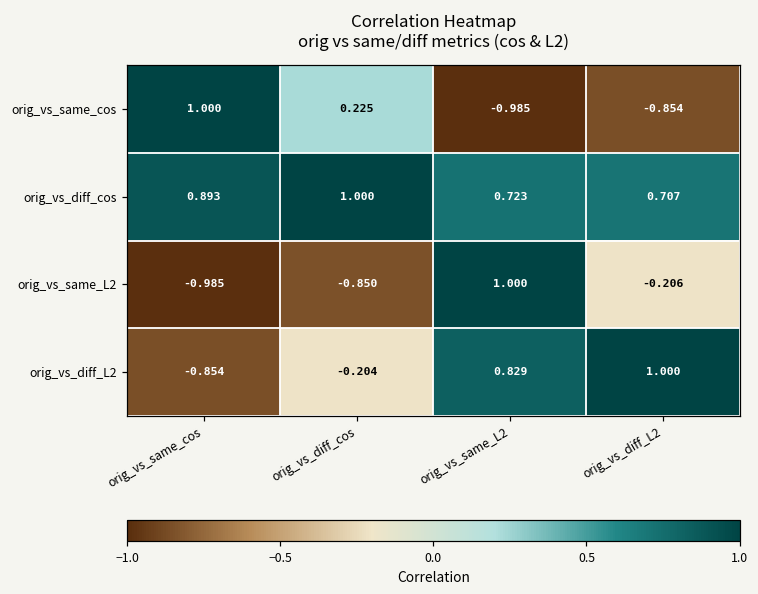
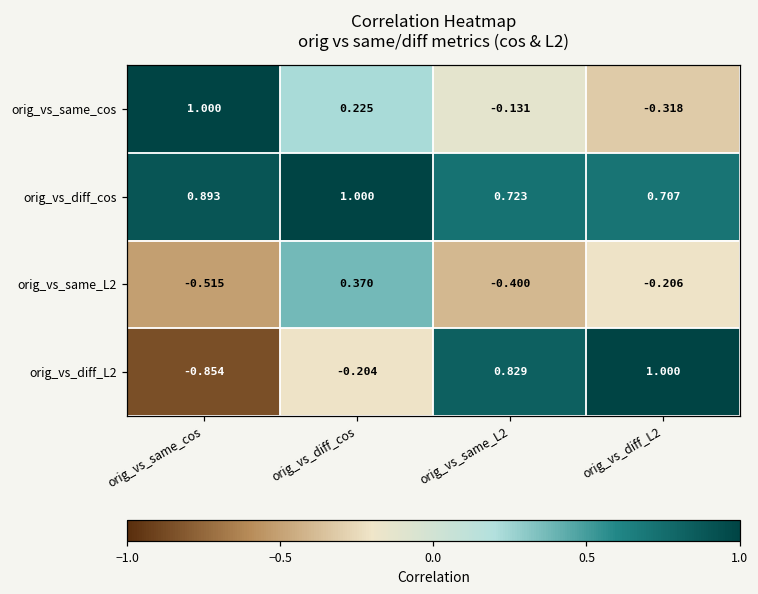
  {
    "orig_vs_same_cos": {
      "orig_vs_same_cos": 1.000,
      "orig_vs_diff_cos": 0.225,
-     "orig_vs_same_L2": -0.985,
-     "orig_vs_diff_L2": -0.854
+     "orig_vs_same_L2": -0.131,
+     "orig_vs_diff_L2": -0.318
    },
    "orig_vs_diff_cos": {
      "orig_vs_same_cos": 0.893,
      "orig_vs_diff_cos": 1.000,
      "orig_vs_same_L2": 0.723,
      "orig_vs_diff_L2": 0.707
    },
    "orig_vs_same_L2": {
-     "orig_vs_same_cos": -0.985,
-     "orig_vs_diff_cos": -0.850,
-     "orig_vs_same_L2": 1.000,
+     "orig_vs_same_cos": -0.515,
+     "orig_vs_diff_cos": 0.370,
+     "orig_vs_same_L2": -0.400,
      "orig_vs_diff_L2": -0.206
    },
    "orig_vs_diff_L2": {
      "orig_vs_same_cos": -0.854,
      "orig_vs_diff_cos": -0.204,
      "orig_vs_same_L2": 0.829,
      "orig_vs_diff_L2": 1.000
    }
  }
